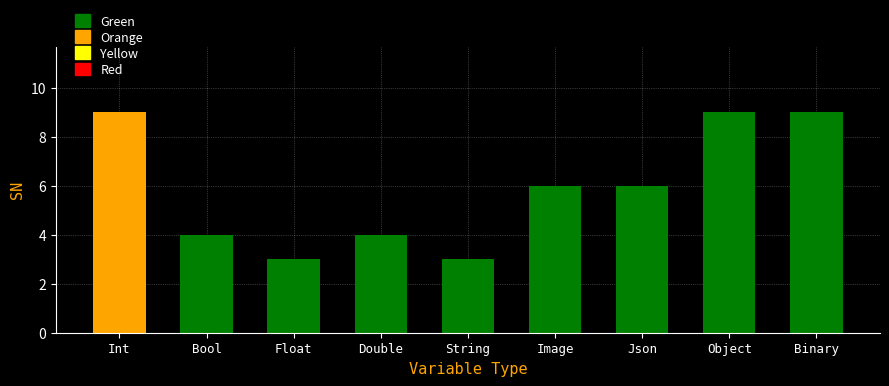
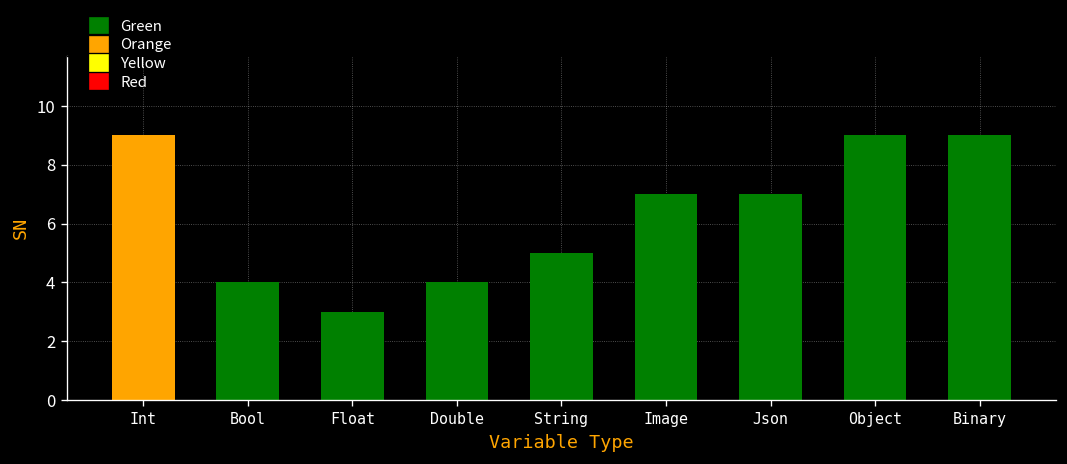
  {
    "Int": 9,
    "Bool": 4,
    "Float": 3,
    "Double": 4,
-   "String": 3,
-   "Image": 6,
-   "Json": 6,
+   "String": 5,
+   "Image": 7,
+   "Json": 7,
    "Object": 9,
    "Binary": 9
  }
